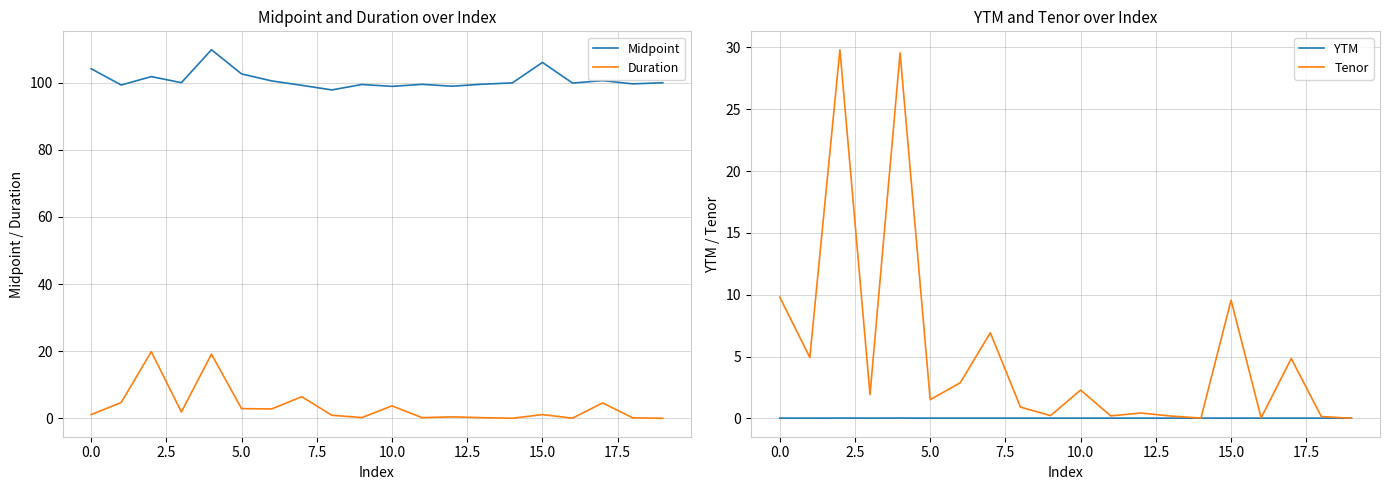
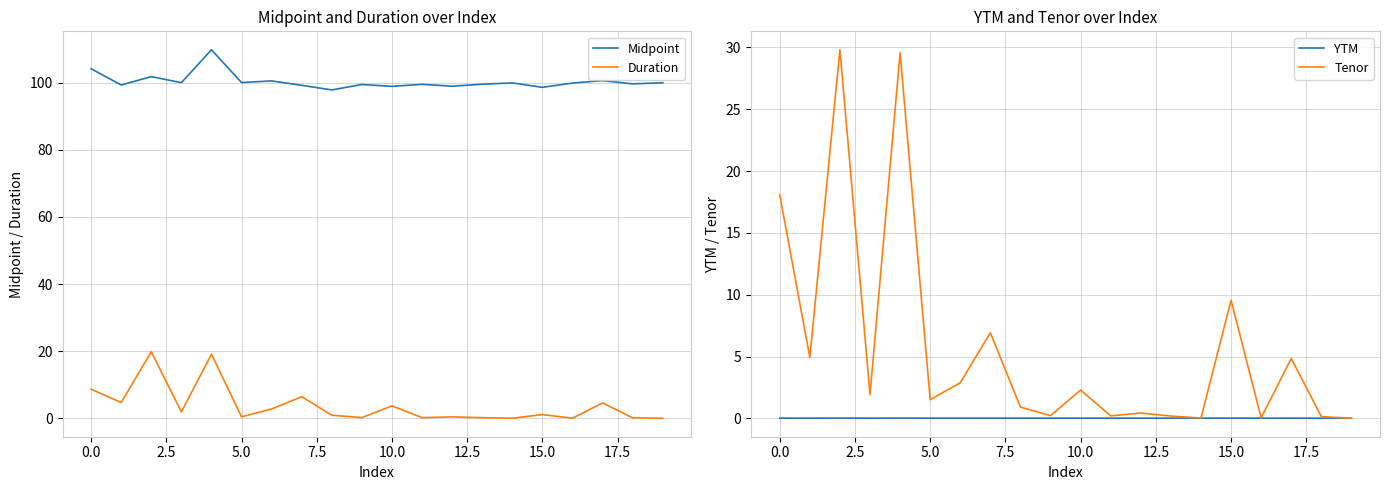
  {
    "Midpoint and Duration over Index": {
      "Midpoint": {
        "0.0": 104,
-       "5.0": 103,
+       "5.0": 100,
        "10.0": 99,
-       "15.0": 106
+       "15.0": 99
      },
      "Duration": {
-       "0.0": 1,
-       "5.0": 3,
+       "0.0": 9,
+       "5.0": 0,
        "10.0": 4,
        "15.0": 1
      }
    },
    "YTM and Tenor over Index": {
      "YTM": {
        "0.0": 0.0,
        "5.0": 0.0,
        "10.0": 0.0,
        "15.0": 0.0
      },
      "Tenor": {
-       "0.0": 9.8,
+       "0.0": 18.1,
        "5.0": 1.5,
        "10.0": 2.3,
        "15.0": 9.6
      }
    }
  }
